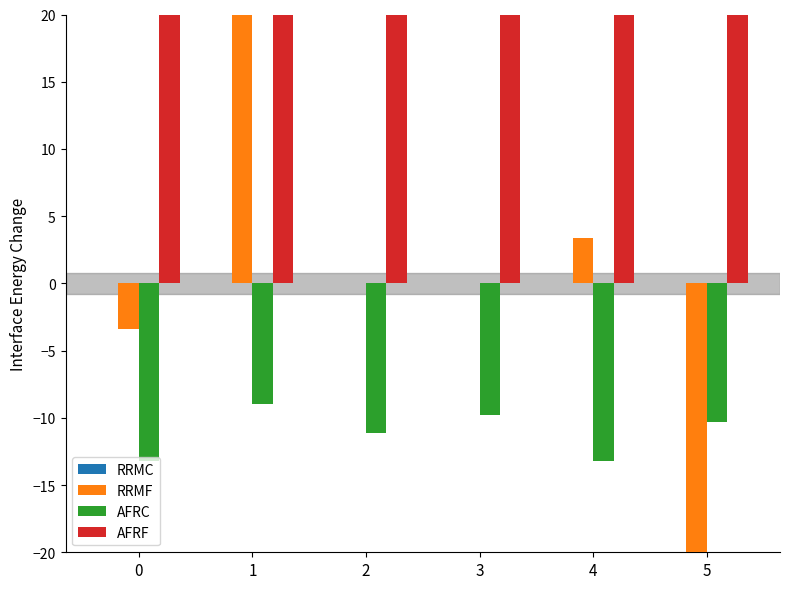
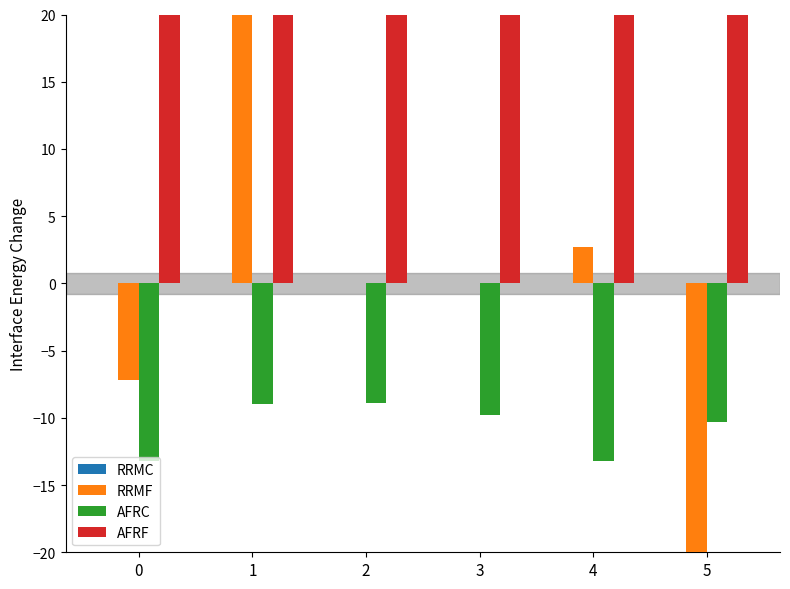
  {
    "RRMC": {
      "0": 0.0,
      "1": 0.0,
      "2": 0.0,
      "3": 0.0,
      "4": 0.0,
      "5": 0.0
    },
    "RRMF": {
-     "0": -3.4,
+     "0": -7.2,
      "2": 0.0,
      "3": 0.0,
-     "4": 3.4
+     "4": 2.7
    },
    "AFRC": {
      "1": -9.0,
-     "2": -11.1,
+     "2": -8.9,
      "3": -9.8,
      "4": -13.2,
      "5": -10.3
    }
  }
